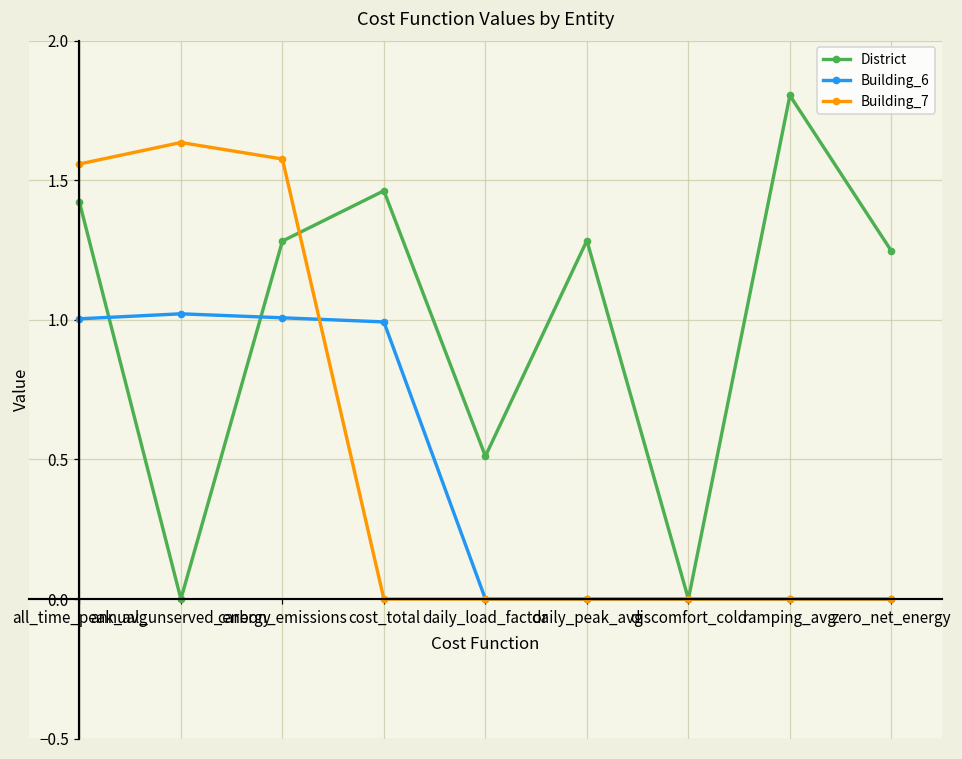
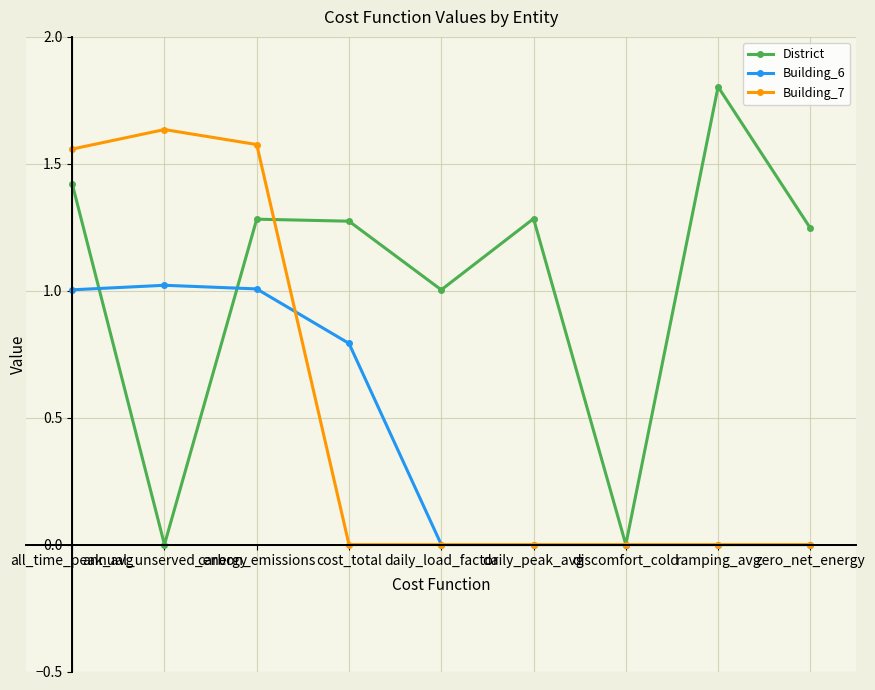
  {
    "District": {
-     "cost_total": 1.46,
-     "daily_load_factor": 0.51,
+     "cost_total": 1.27,
+     "daily_load_factor": 1.00,
      "ramping_avg": 1.80,
      "zero_net_energy": 1.25
    },
    "Building_6": {
-     "cost_total": 0.99
+     "cost_total": 0.79
    },
    "Building_7": {
      "cost_total": 0.00
    }
  }
